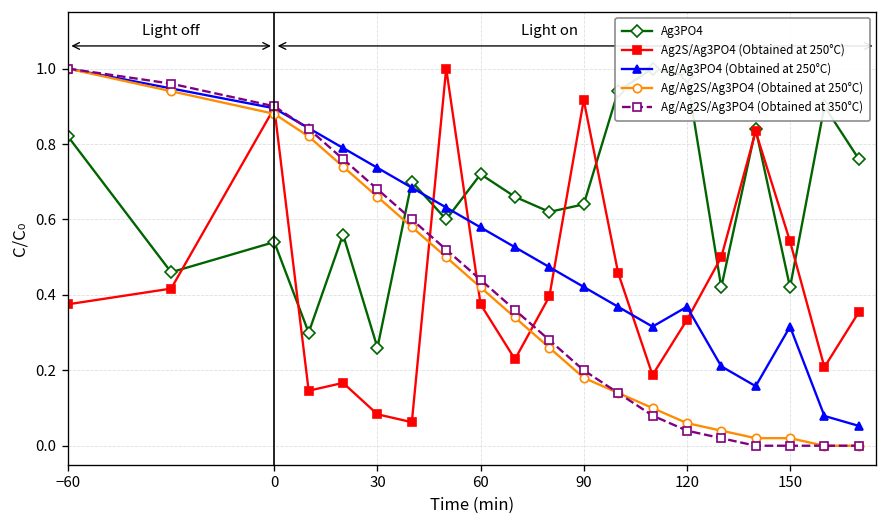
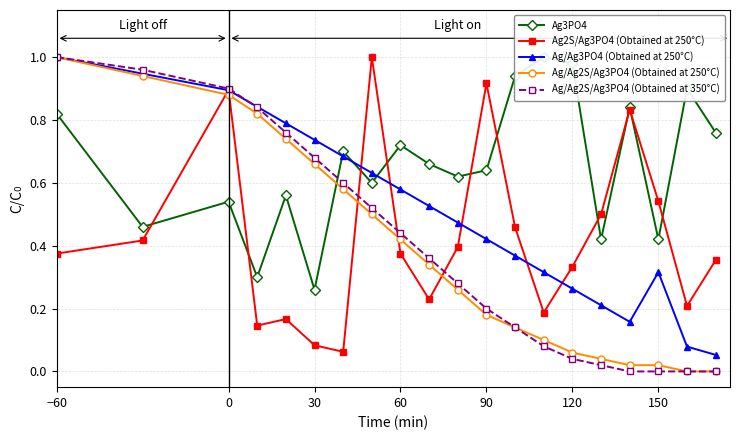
  {
    "Ag3PO4": {
      "−60": 0.82,
      "0": 0.54,
      "30": 0.26,
      "60": 0.72,
      "90": 0.64,
      "150": 0.42
    },
    "Ag2S/Ag3PO4 (Obtained at 250°C)": {
      "−60": 0.38,
      "30": 0.08,
      "60": 0.38,
      "90": 0.92,
      "120": 0.33,
      "150": 0.54
    },
    "Ag/Ag3PO4 (Obtained at 250°C)": {
      "30": 0.74,
      "60": 0.58,
      "90": 0.42,
-     "120": 0.37,
+     "120": 0.26,
      "150": 0.32
    },
    "Ag/Ag2S/Ag3PO4 (Obtained at 250°C)": {
      "0": 0.88,
      "30": 0.66,
      "60": 0.42,
      "90": 0.18,
      "120": 0.06,
      "150": 0.02
    },
    "Ag/Ag2S/Ag3PO4 (Obtained at 350°C)": {
      "30": 0.68,
      "60": 0.44,
      "90": 0.20,
      "120": 0.04,
      "150": 0.00
    }
  }
